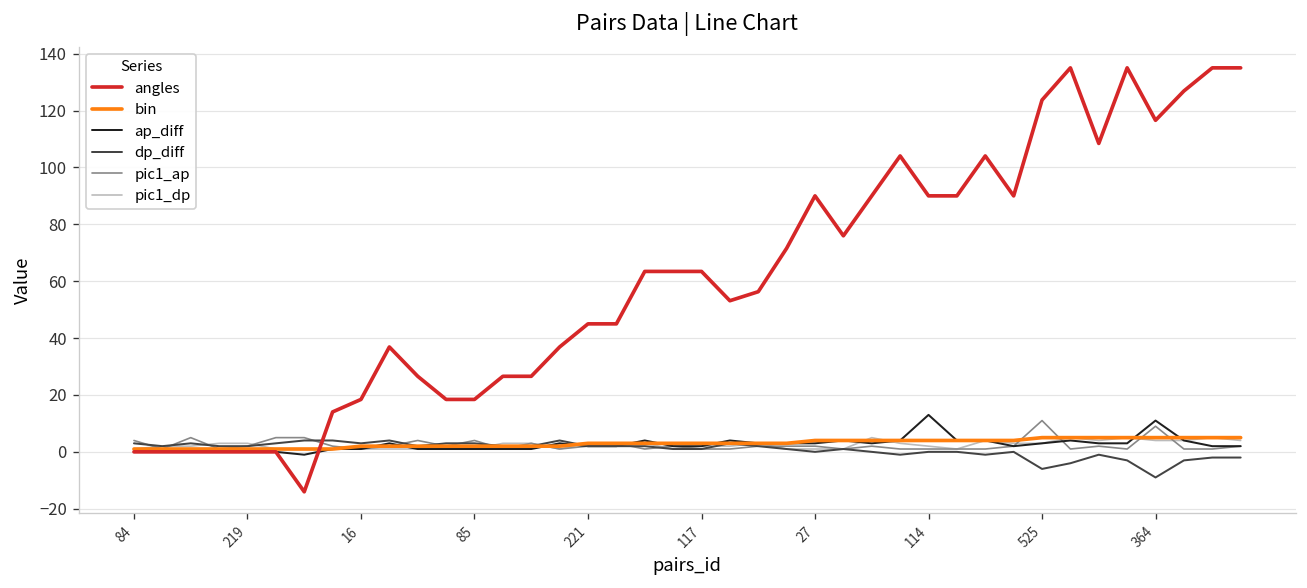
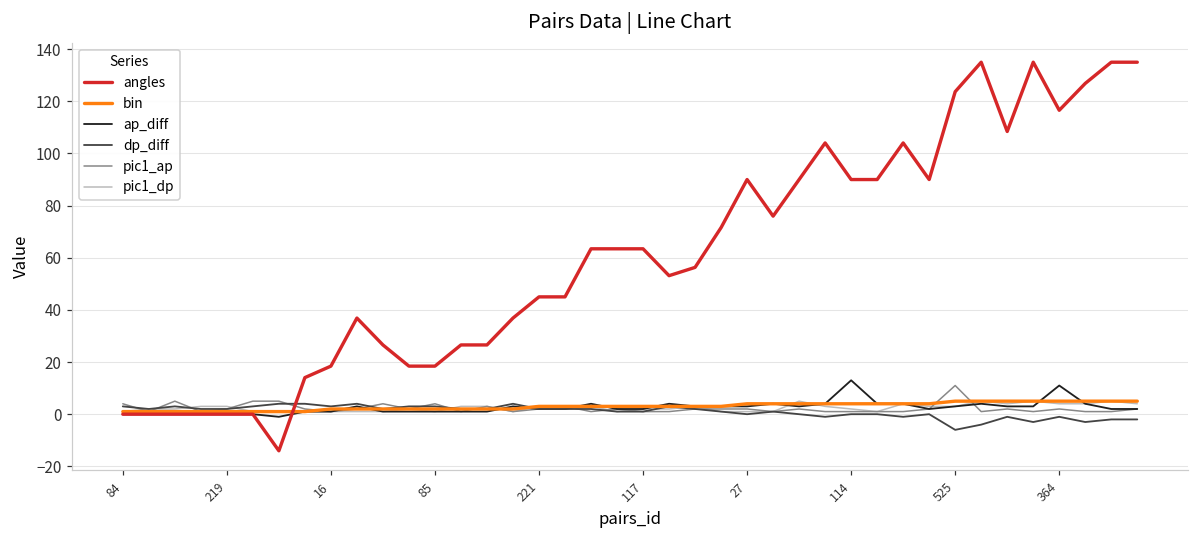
  {
    "angles": {
      "16": 18,
      "85": 18,
      "221": 45,
      "117": 63,
      "114": 90,
      "525": 124,
      "364": 117
    },
    "bin": {
      "114": 4,
      "525": 5
    },
    "ap_diff": {
      "114": 13,
      "364": 11
    },
    "dp_diff": {
      "525": -6,
-     "364": -9
+     "364": -1
    },
    "pic1_ap": {
      "525": 11,
-     "364": 9
+     "364": 2
    }
  }
